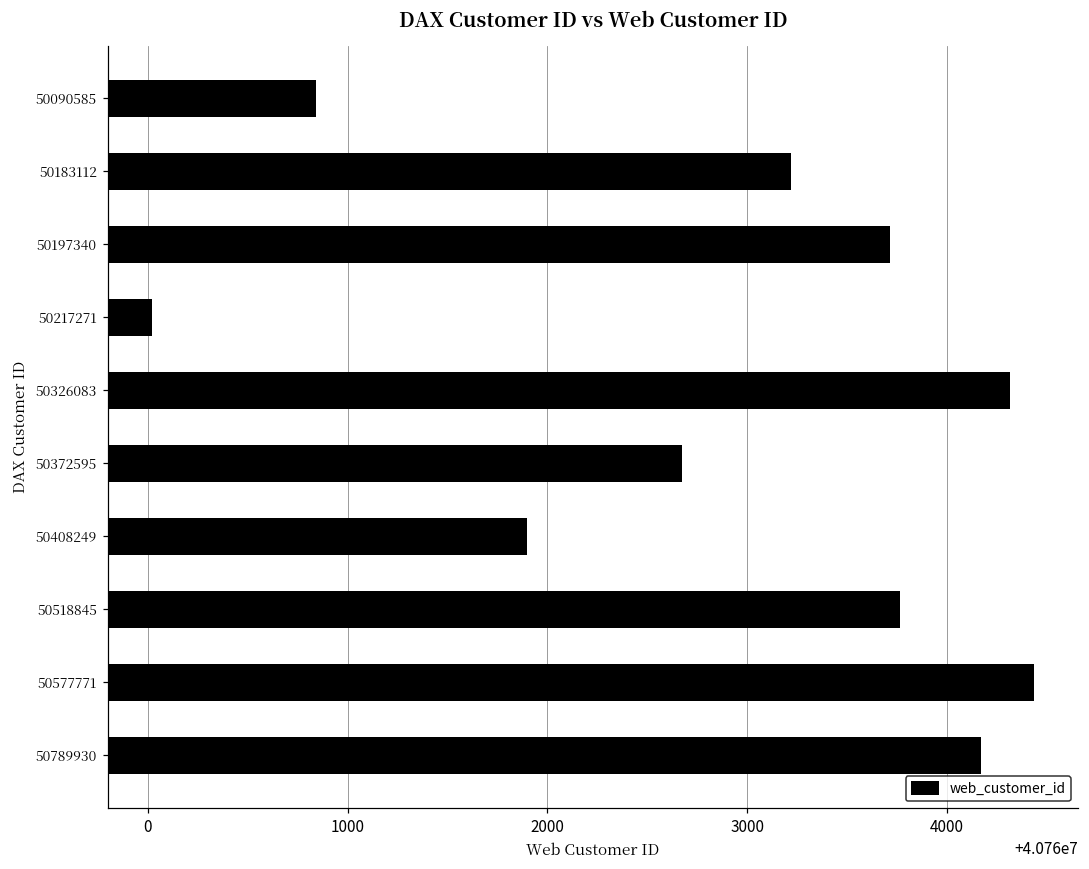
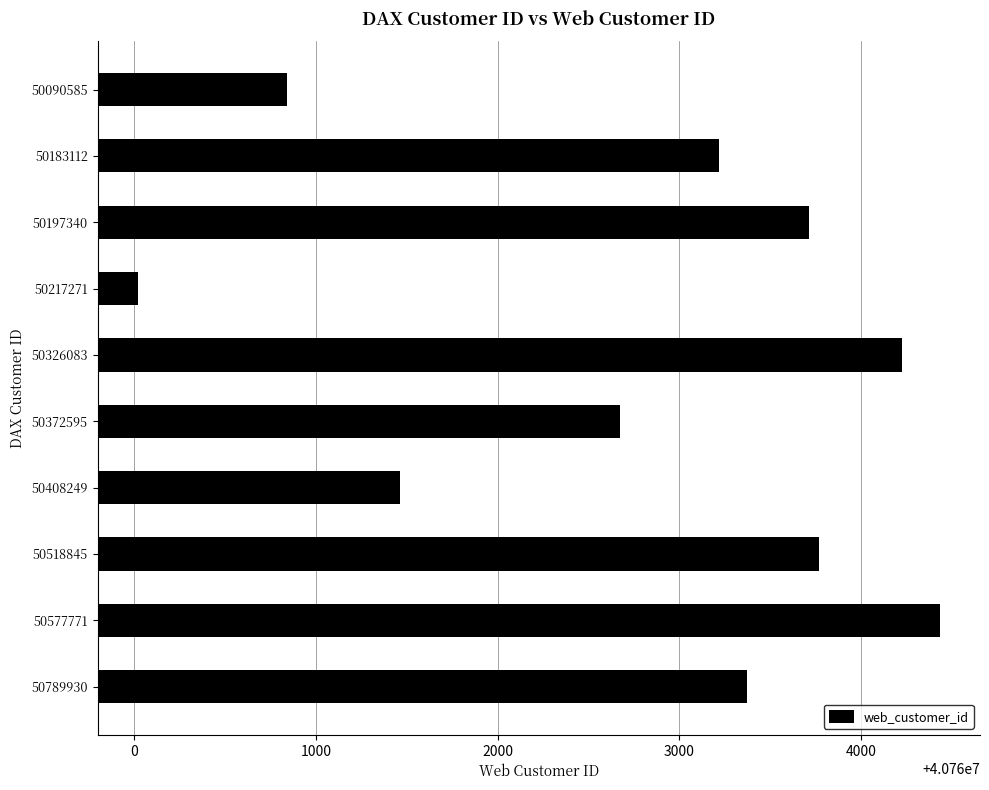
  {
    "50090585": 40760840,
    "50183112": 40763220,
    "50197340": 40763710,
    "50217271": 40760020,
-   "50326083": 40764310,
+   "50326083": 40764230,
    "50372595": 40762680,
-   "50408249": 40761900,
+   "50408249": 40761460,
    "50518845": 40763770,
    "50577771": 40764440,
-   "50789930": 40764170
+   "50789930": 40763370
  }
